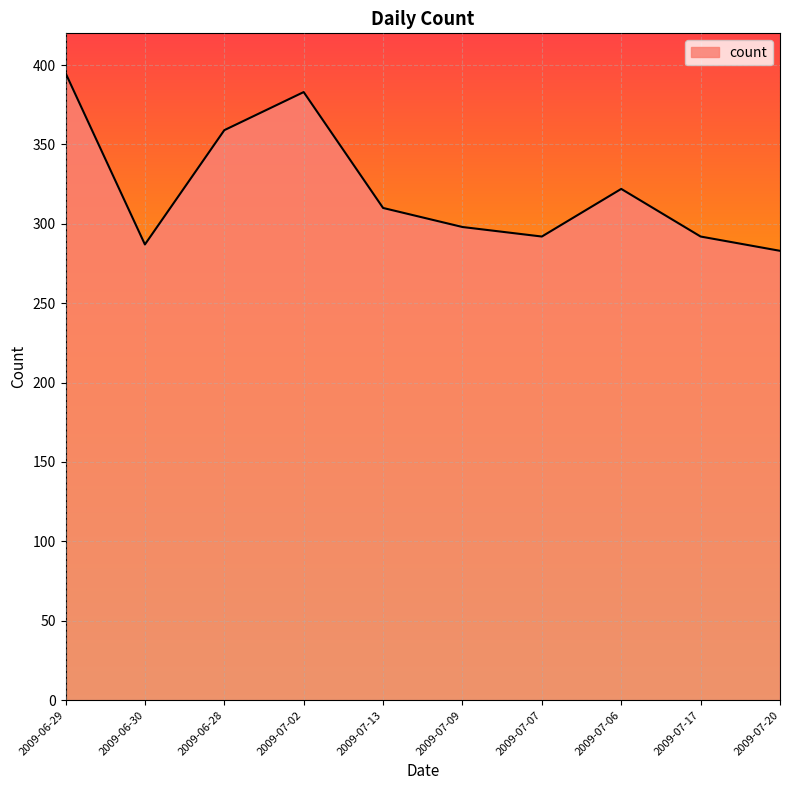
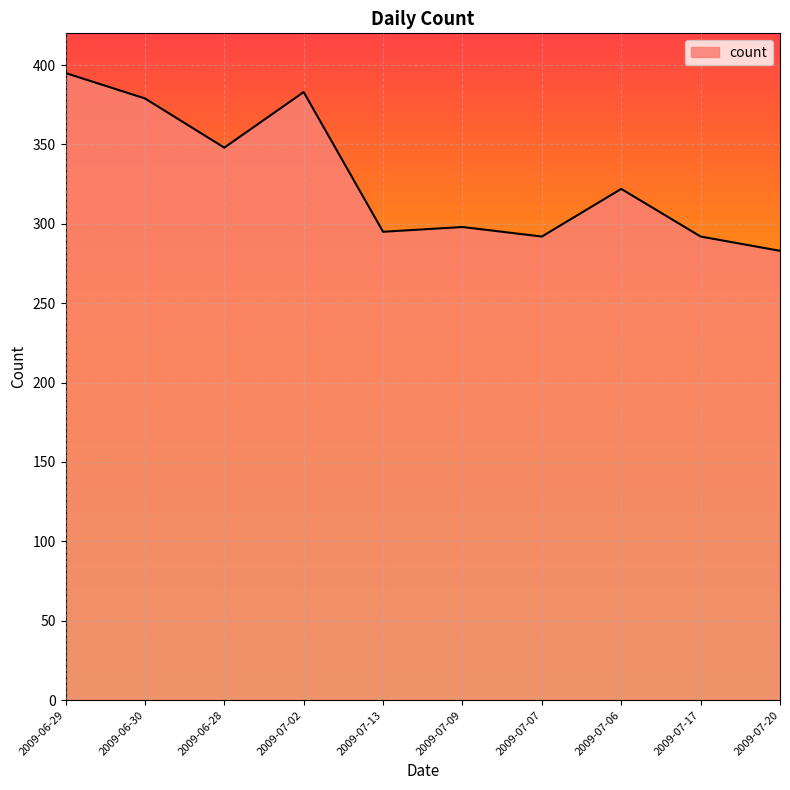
  {
    "2009-06-29": 395,
-   "2009-06-30": 287,
-   "2009-06-28": 359,
+   "2009-06-30": 379,
+   "2009-06-28": 348,
    "2009-07-02": 383,
-   "2009-07-13": 310,
+   "2009-07-13": 295,
    "2009-07-09": 298,
    "2009-07-07": 292,
    "2009-07-06": 322,
    "2009-07-17": 292,
    "2009-07-20": 283
  }
